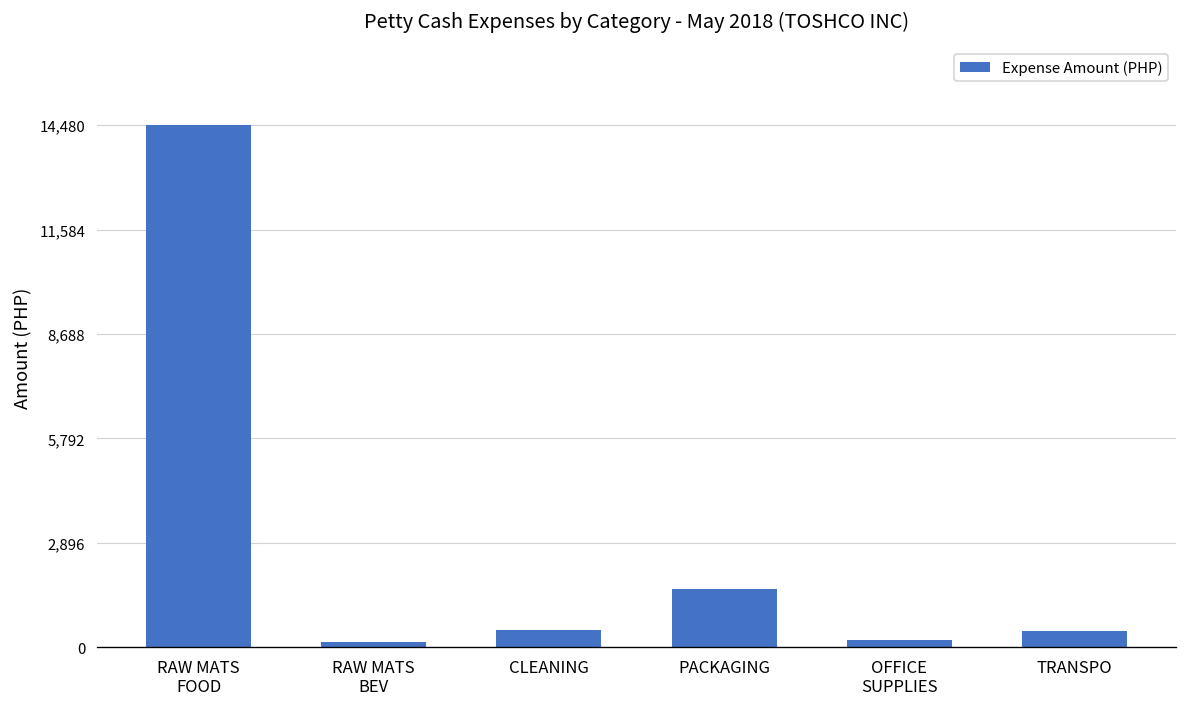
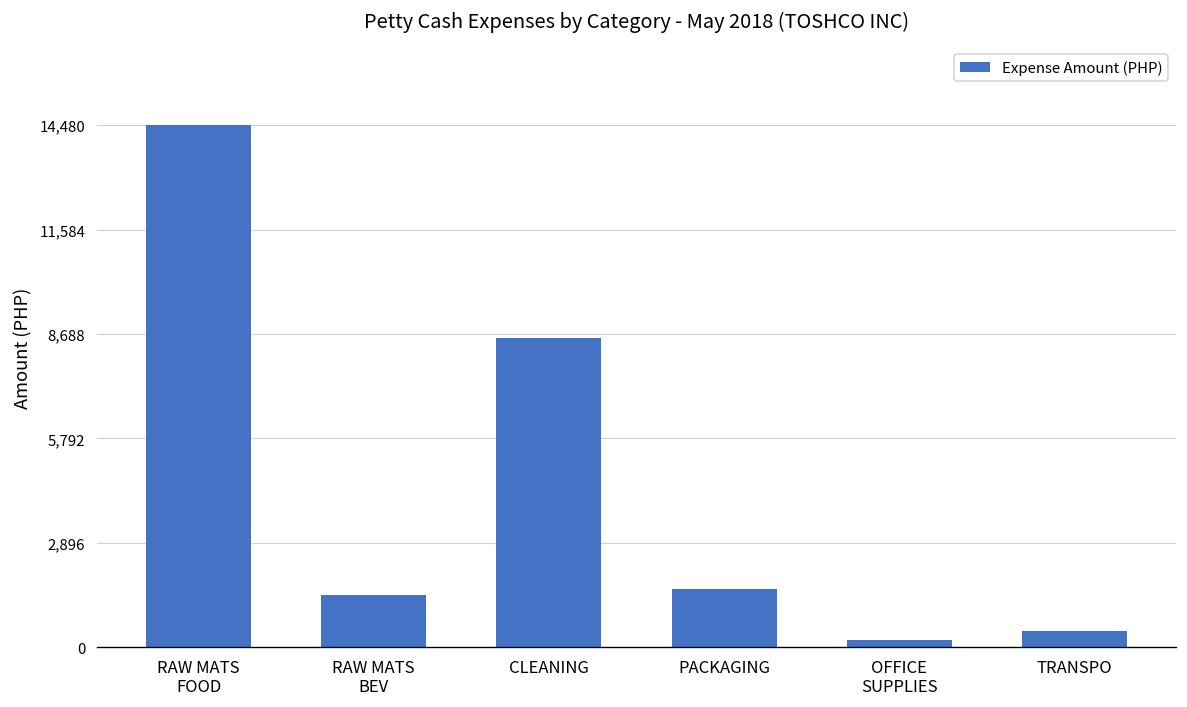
  {
    "RAW MATS FOOD": "14,500",
-   "RAW MATS BEV": "200",
-   "CLEANING": "500",
+   "RAW MATS BEV": "1,400",
+   "CLEANING": "8,600",
    "PACKAGING": "1,600",
    "OFFICE SUPPLIES": "200",
    "TRANSPO": "400"
  }
